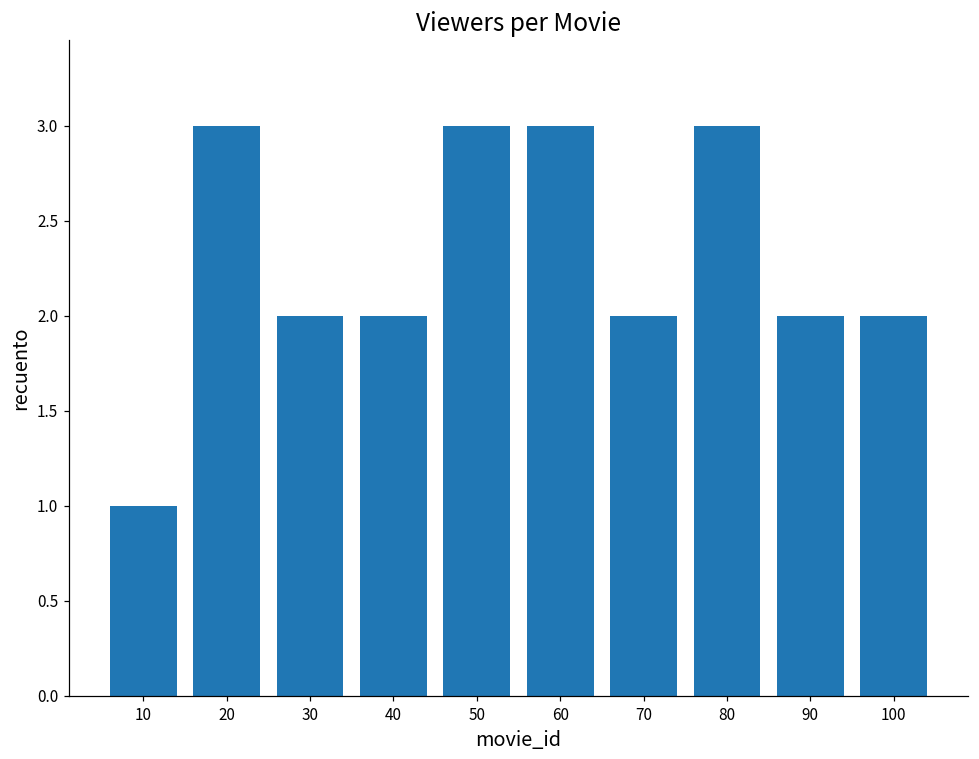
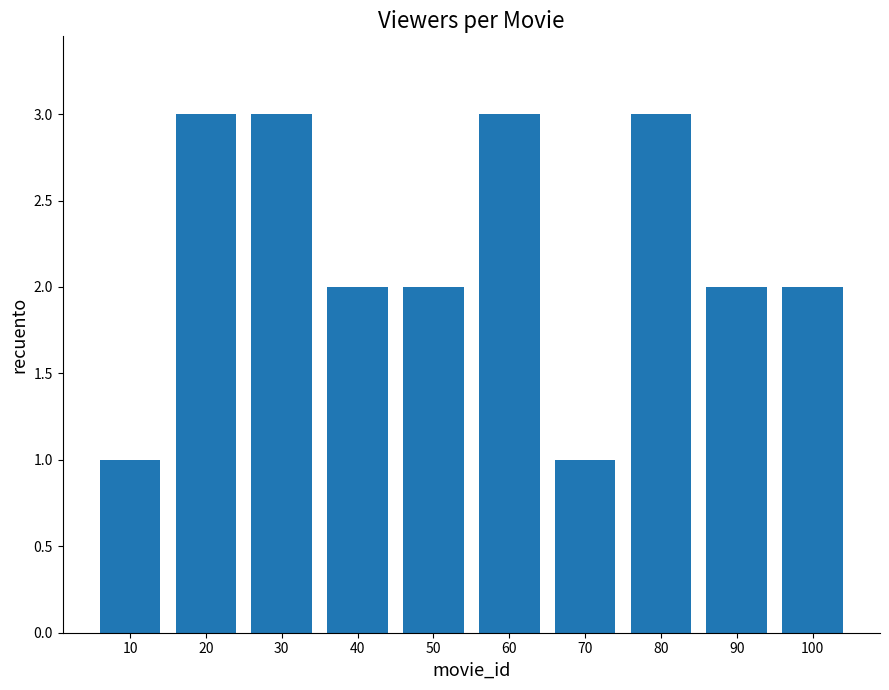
  {
    "10": 1,
    "20": 3,
-   "30": 2,
+   "30": 3,
    "40": 2,
-   "50": 3,
+   "50": 2,
    "60": 3,
-   "70": 2,
+   "70": 1,
    "80": 3,
    "90": 2,
    "100": 2
  }
